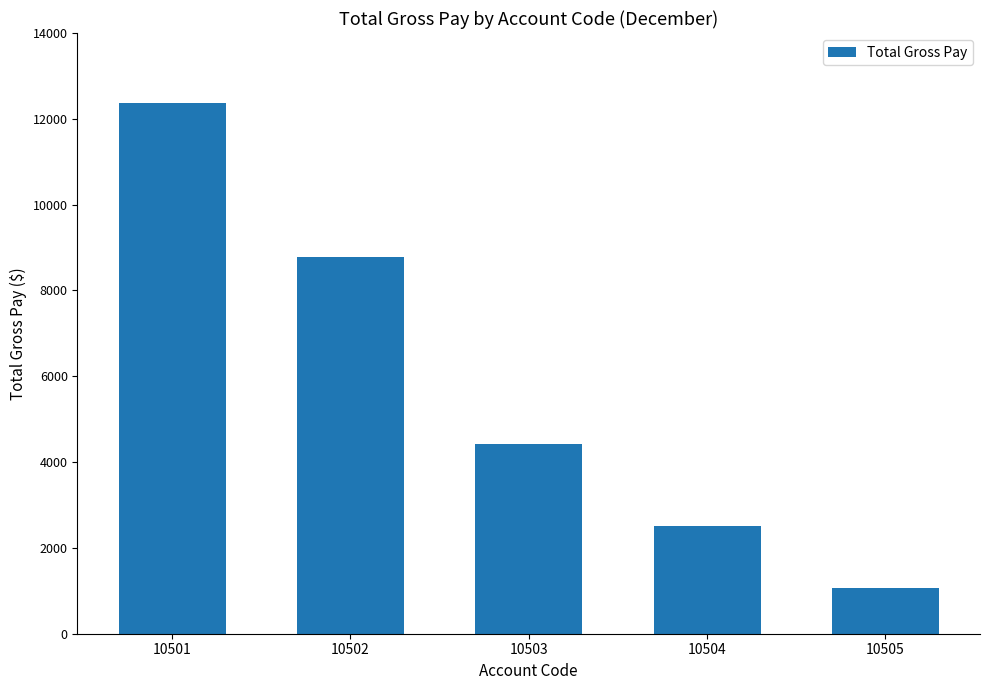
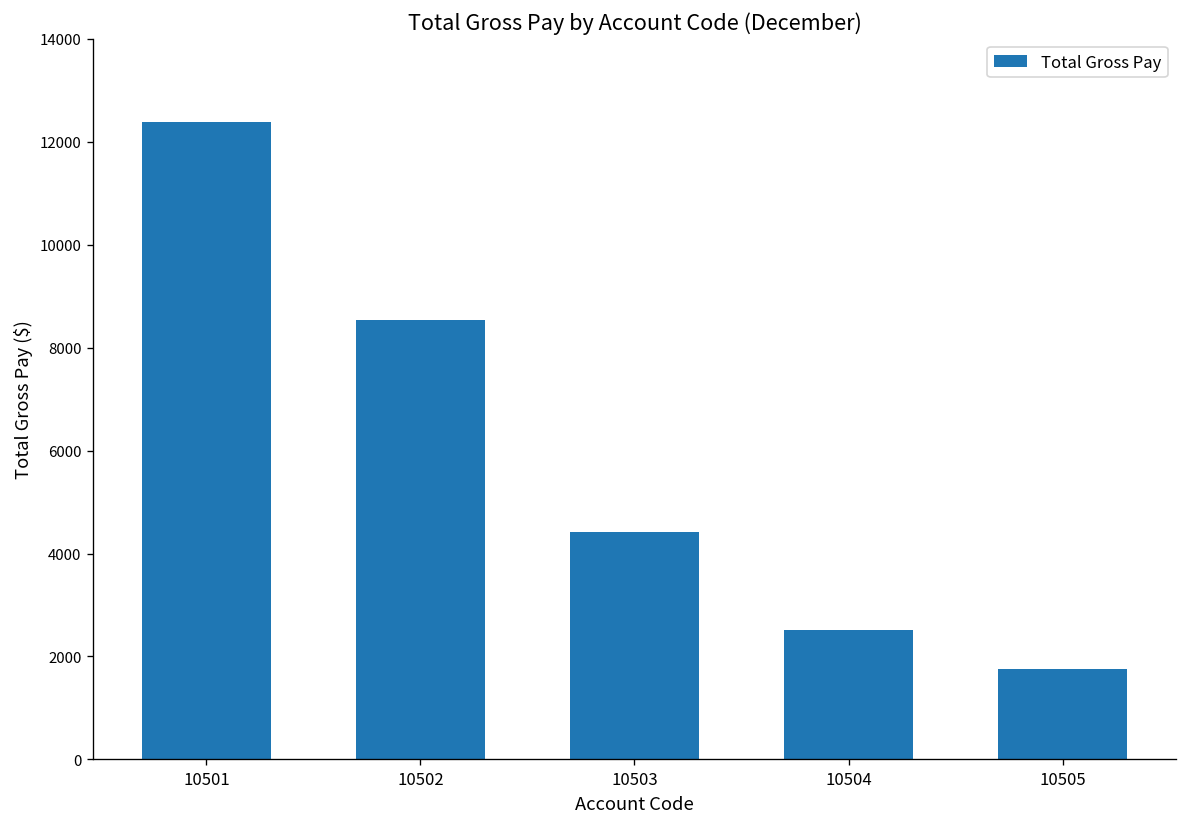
  {
    "10501": 12400,
-   "10502": 8800,
+   "10502": 8500,
    "10503": 4400,
    "10504": 2500,
-   "10505": 1100
+   "10505": 1800
  }
